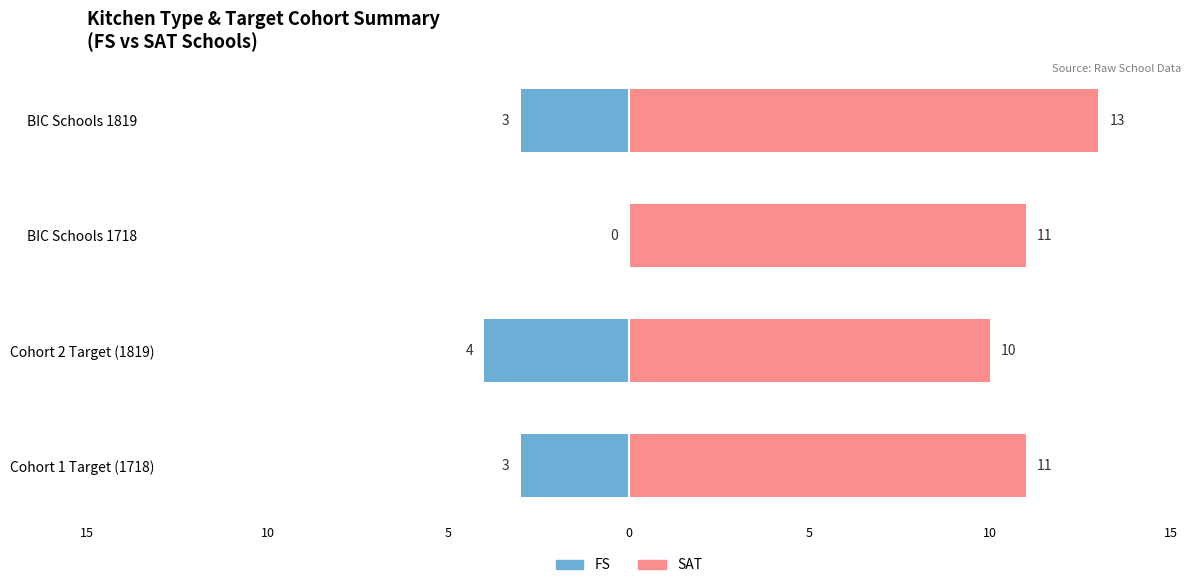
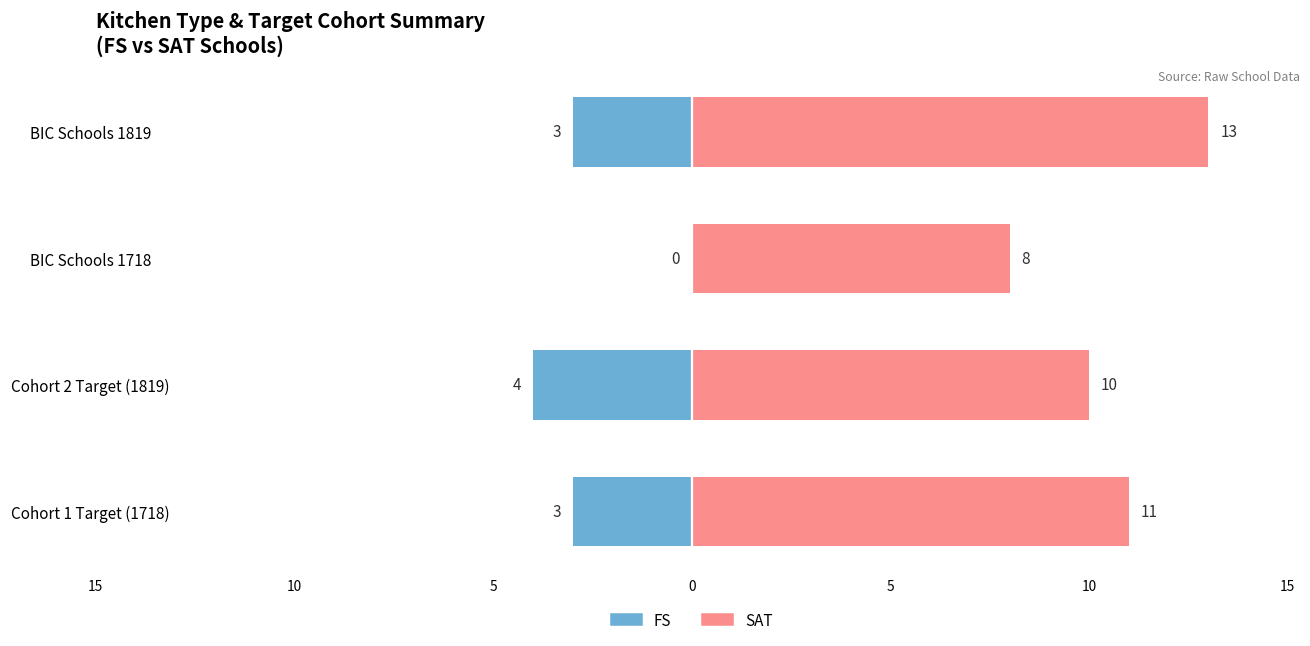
  {
    "FS": {
      "BIC Schools 1718": 0
    },
    "SAT": {
      "BIC Schools 1819": 13,
-     "BIC Schools 1718": 11,
+     "BIC Schools 1718": 8,
      "Cohort 2 Target (1819)": 10,
      "Cohort 1 Target (1718)": 11
    }
  }
